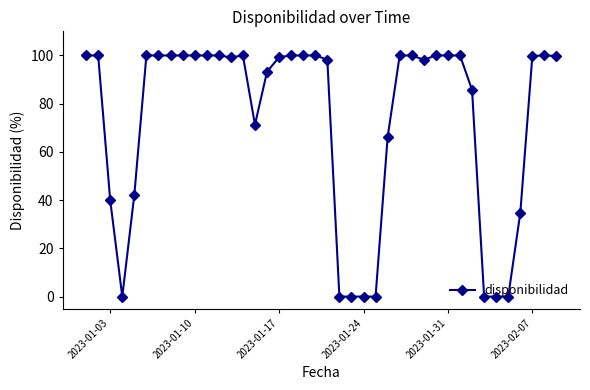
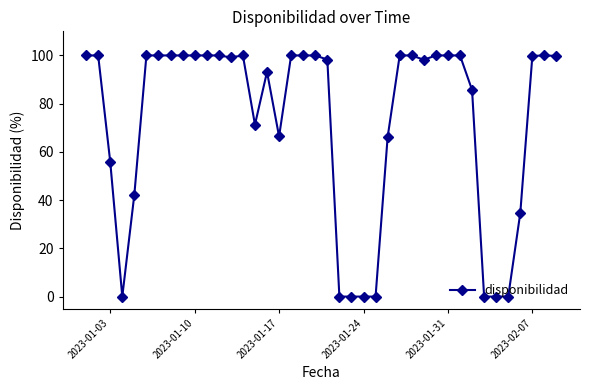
  {
-   "2023-01-03": 40,
+   "2023-01-03": 56,
    "2023-01-10": 100,
-   "2023-01-17": 99,
+   "2023-01-17": 66,
    "2023-01-24": 0,
    "2023-01-31": 100,
    "2023-02-07": 100
  }
